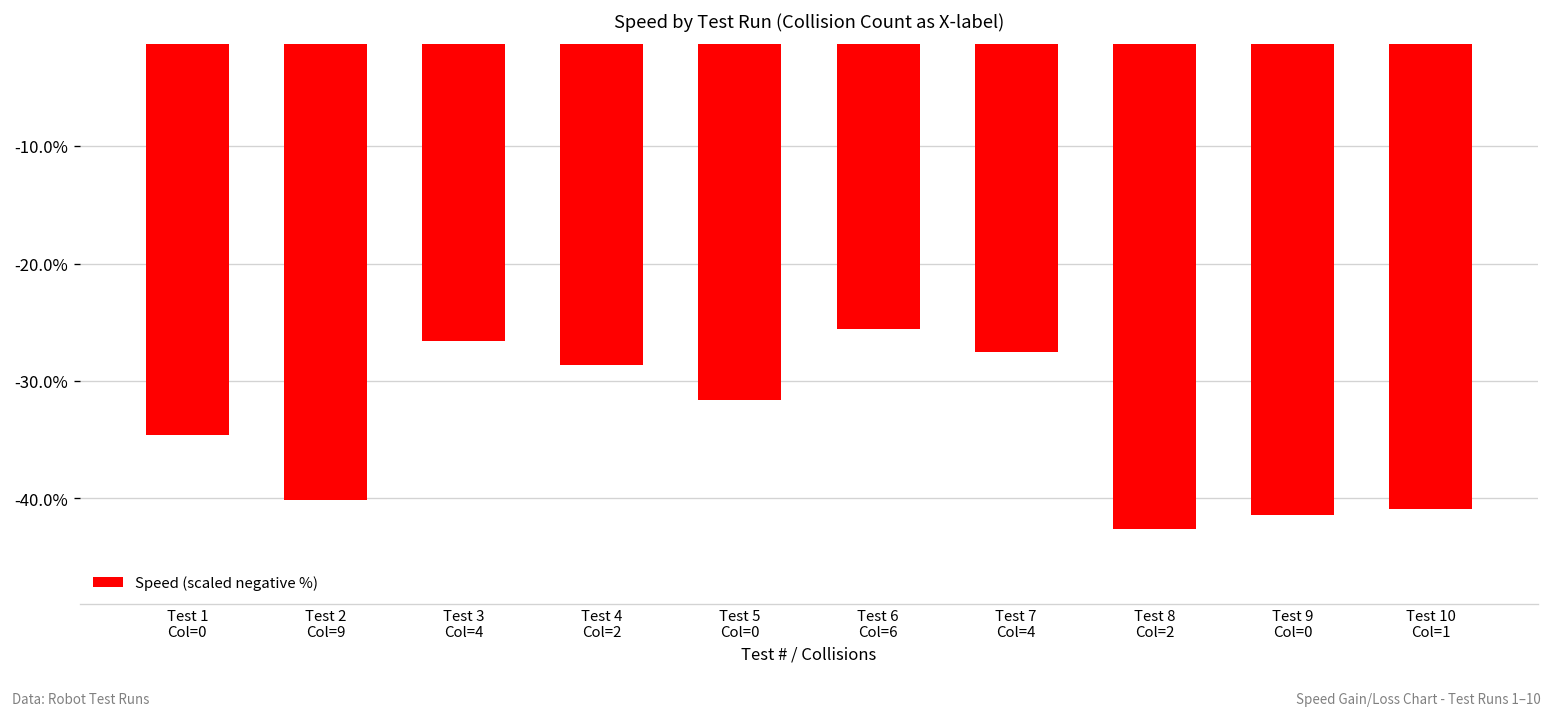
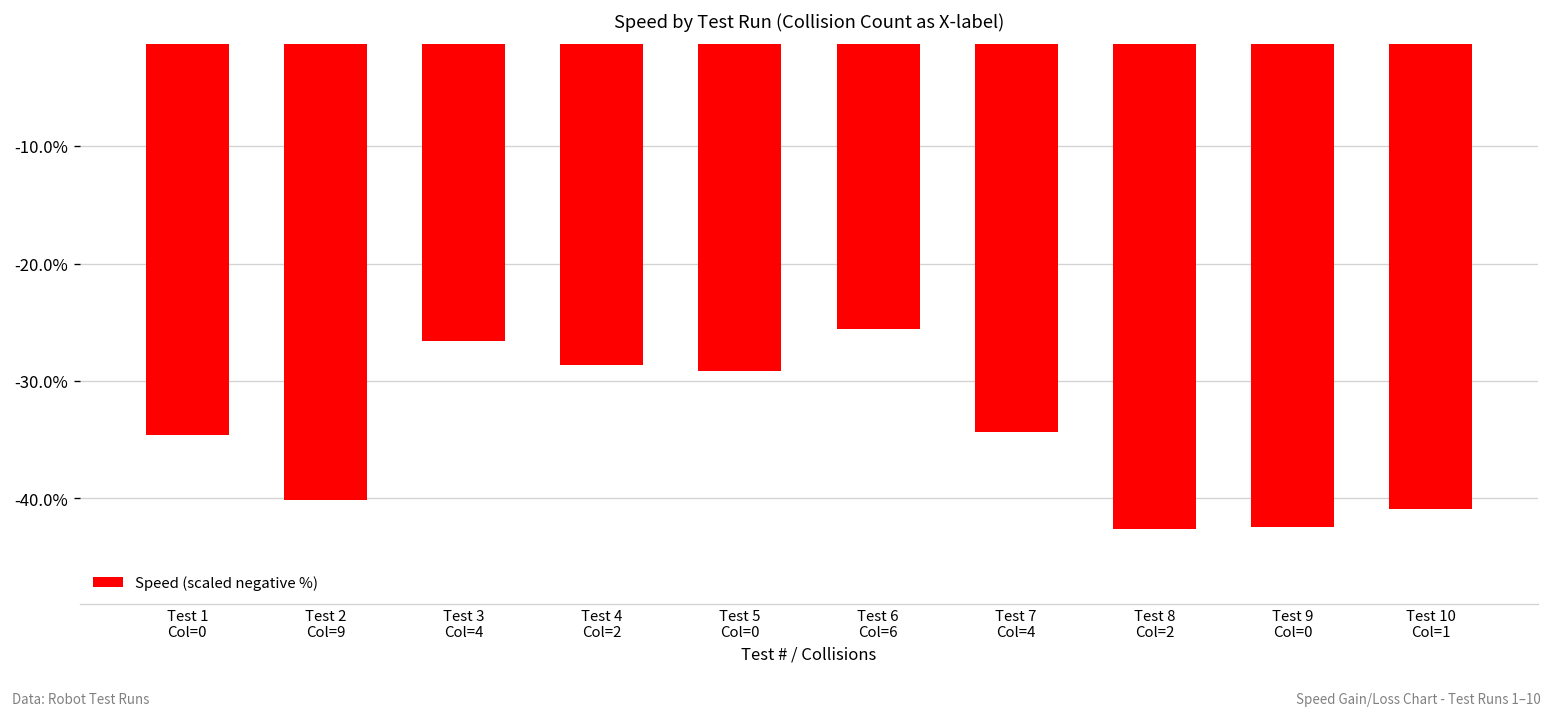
  {
    "Test 1 Col=0": "-35%",
    "Test 2 Col=9": "-40%",
    "Test 3 Col=4": "-27%",
    "Test 4 Col=2": "-29%",
-   "Test 5 Col=0": "-32%",
+   "Test 5 Col=0": "-29%",
    "Test 6 Col=6": "-26%",
-   "Test 7 Col=4": "-28%",
+   "Test 7 Col=4": "-34%",
    "Test 8 Col=2": "-43%",
-   "Test 9 Col=0": "-41%",
+   "Test 9 Col=0": "-42%",
    "Test 10 Col=1": "-41%"
  }
